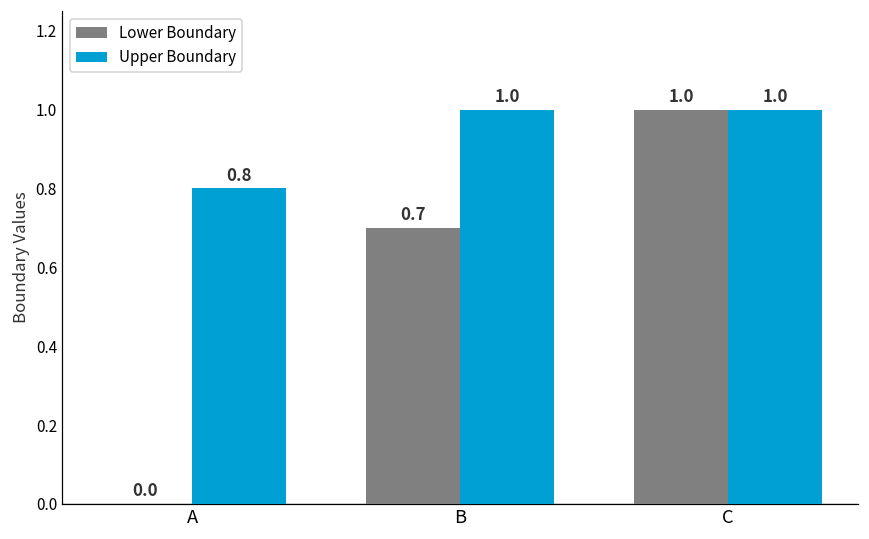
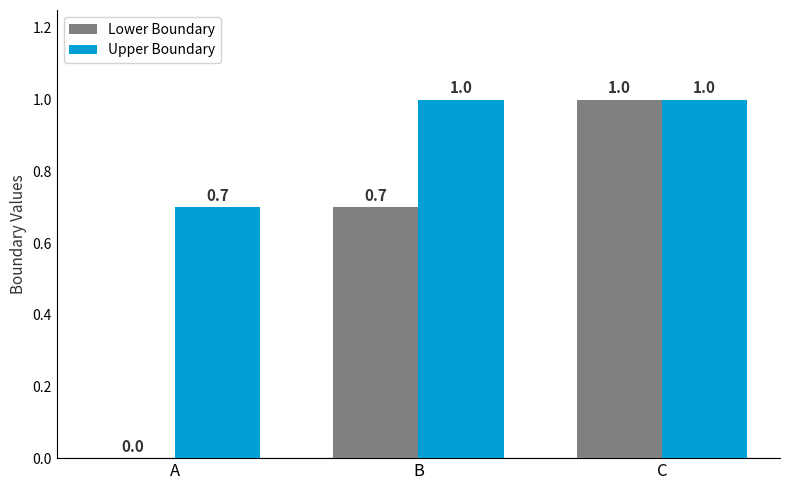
  {
    "Lower Boundary": {
      "A": 0.0,
      "B": 0.7,
      "C": 1.0
    },
    "Upper Boundary": {
-     "A": 0.8,
+     "A": 0.7,
      "B": 1.0,
      "C": 1.0
    }
  }
